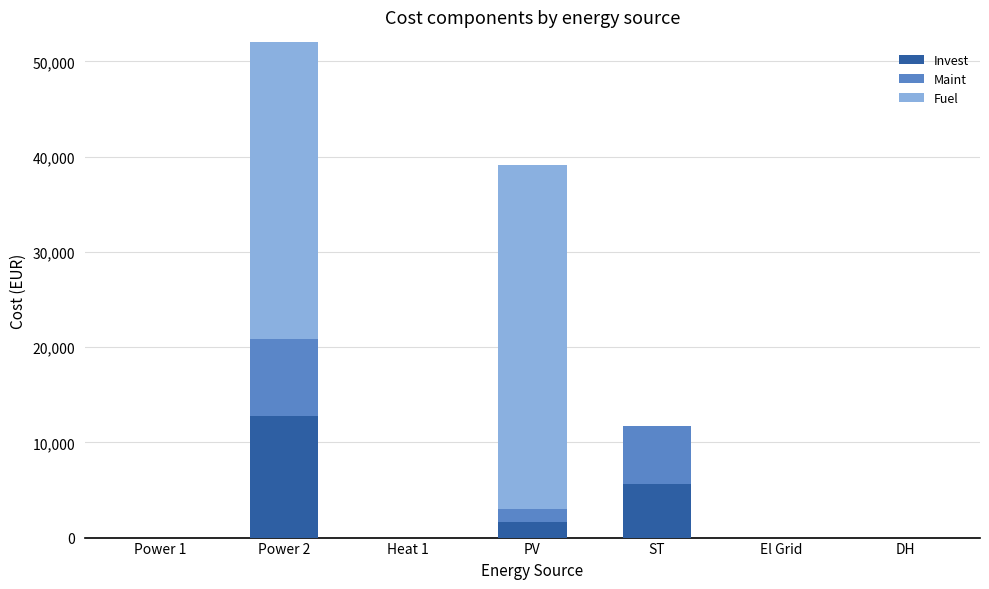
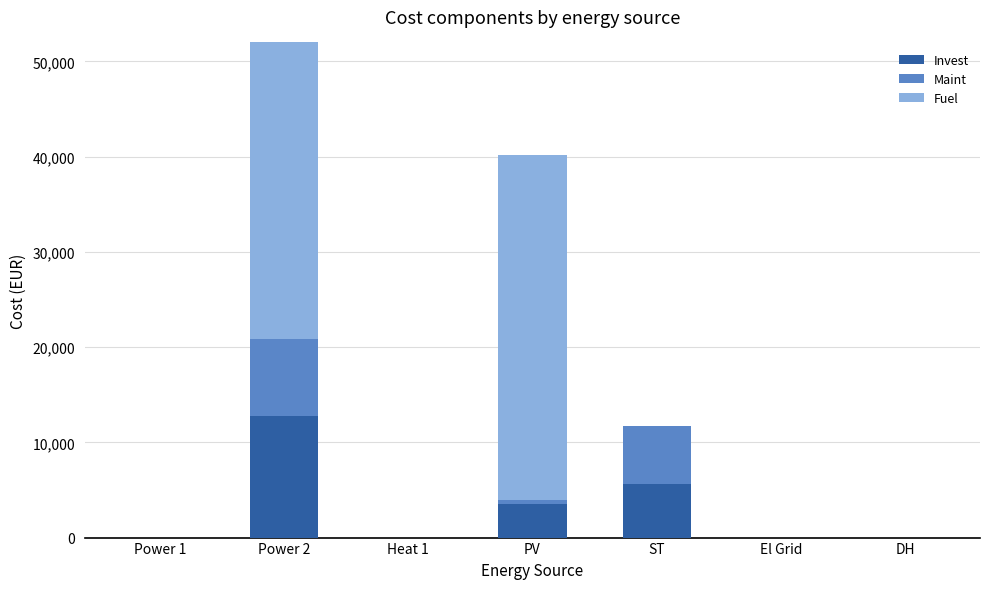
  {
    "Invest": {
      "Power 1": "0",
      "Power 2": "13,000",
      "Heat 1": "0",
-     "PV": "2,000",
+     "PV": "4,000",
      "ST": "6,000",
      "El Grid": "0",
      "DH": "0"
    },
    "Maint": {
      "Power 1": "0",
      "Power 2": "8,000",
      "Heat 1": "0",
-     "PV": "1,000",
+     "PV": "0",
      "ST": "6,000",
      "El Grid": "0",
      "DH": "0"
    },
    "Fuel": {
      "Heat 1": "0",
      "PV": "36,000",
      "ST": "0",
      "El Grid": "0",
      "DH": "0"
    }
  }
